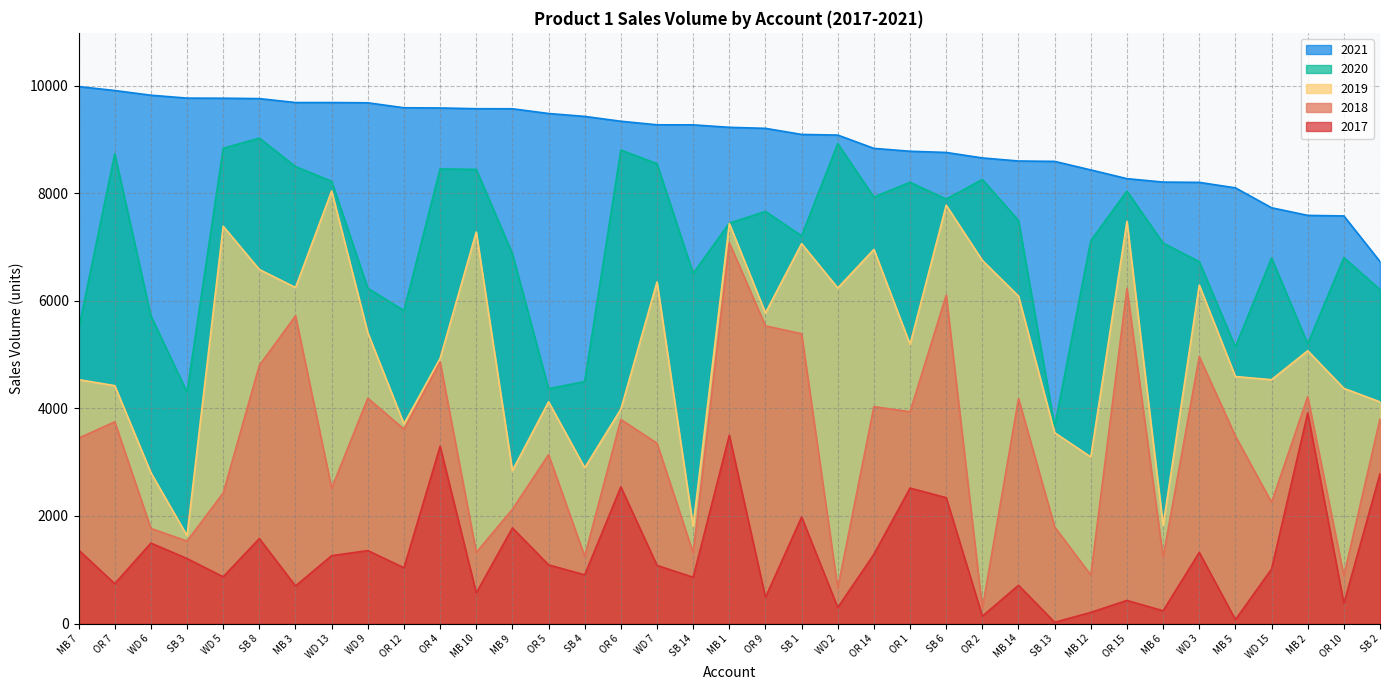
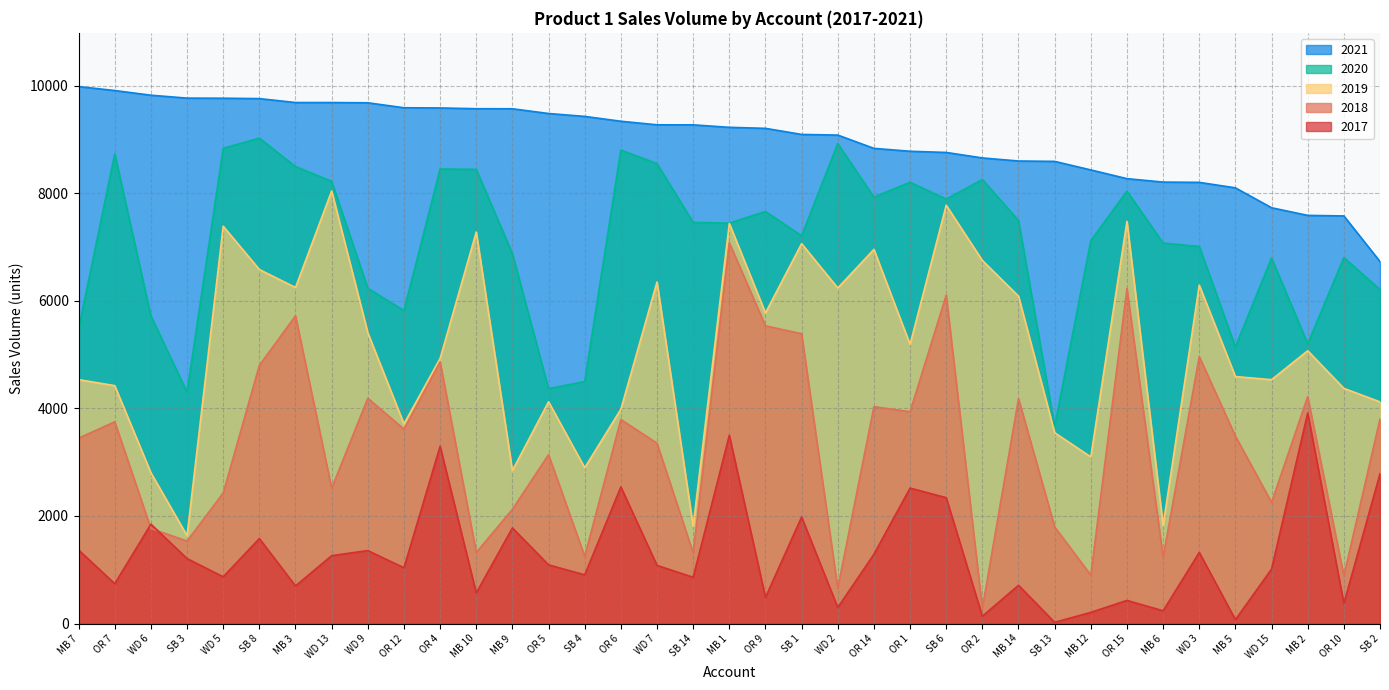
  {
    "2021": {
      "MB 7": 10000,
      "OR 7": 9900,
      "WD 6": 9800,
      "SB 3": 9800,
      "WD 5": 9800,
      "SB 8": 9800,
      "MB 3": 9700,
      "WD 13": 9700,
      "WD 9": 9700,
      "OR 12": 9600,
      "OR 4": 9600,
      "MB 10": 9600,
      "MB 9": 9600,
      "OR 5": 9500,
      "SB 4": 9400,
      "OR 6": 9300,
      "WD 7": 9300,
      "SB 14": 9300,
      "MB 1": 9200,
      "OR 9": 9200,
      "SB 1": 9100,
      "WD 2": 9100,
      "OR 14": 8800,
      "OR 1": 8800,
      "SB 6": 8800,
      "OR 2": 8700,
      "MB 14": 8600,
      "SB 13": 8600,
      "MB 12": 8400,
      "OR 15": 8300,
      "MB 6": 8200,
      "WD 3": 8200,
      "MB 5": 8100,
      "WD 15": 7700,
      "MB 2": 7600,
      "OR 10": 7600,
      "SB 2": 6700
    },
    "2020": {
      "MB 7": 5500,
      "OR 7": 8700,
      "WD 6": 5700,
      "SB 3": 4300,
      "WD 5": 8800,
      "SB 8": 9000,
      "MB 3": 8500,
      "WD 13": 8200,
      "WD 9": 6200,
      "OR 12": 5800,
      "OR 4": 8500,
      "MB 10": 8400,
      "MB 9": 6900,
      "OR 5": 4400,
      "SB 4": 4500,
      "OR 6": 8800,
      "WD 7": 8600,
-     "SB 14": 6500,
+     "SB 14": 7500,
      "OR 9": 7700,
      "SB 1": 7200,
      "WD 2": 8900,
      "OR 14": 7900,
      "OR 1": 8200,
      "SB 6": 7900,
      "OR 2": 8300,
      "MB 14": 7500,
      "SB 13": 3700,
      "MB 12": 7100,
      "OR 15": 8000,
      "MB 6": 7100,
-     "WD 3": 6700,
+     "WD 3": 7000,
      "MB 5": 5100,
      "WD 15": 6800,
      "MB 2": 5200,
      "OR 10": 6800,
      "SB 2": 6200
    },
    "2019": {
      "MB 7": 4500,
      "OR 7": 4400,
      "WD 6": 2800,
      "SB 3": 1600,
      "WD 5": 7400,
      "SB 8": 6600,
      "MB 3": 6200,
      "WD 13": 8000,
      "WD 9": 5400,
      "OR 12": 3700,
      "OR 4": 4900,
      "MB 10": 7300,
      "MB 9": 2800,
      "OR 5": 4100,
      "SB 4": 2900,
      "OR 6": 4000,
      "WD 7": 6400,
      "SB 14": 1800,
      "OR 9": 5800,
      "SB 1": 7100,
      "WD 2": 6200,
      "OR 14": 7000,
      "OR 1": 5200,
      "SB 6": 7800,
      "OR 2": 6800,
      "MB 14": 6100,
      "SB 13": 3500,
      "MB 12": 3100,
      "OR 15": 7500,
      "MB 6": 1800,
      "WD 3": 6300,
      "MB 5": 4600,
      "WD 15": 4500,
      "MB 2": 5100,
      "OR 10": 4400,
      "SB 2": 4100
    },
    "2018": {
      "MB 7": 3400,
      "OR 7": 3800,
      "WD 6": 1800,
      "SB 3": 1500,
      "WD 5": 2400,
      "SB 8": 4800,
      "MB 3": 5700,
      "WD 13": 2500,
      "WD 9": 4200,
      "OR 12": 3600,
      "OR 4": 4900,
      "MB 10": 1300,
      "MB 9": 2100,
      "OR 5": 3100,
      "SB 4": 1300,
      "OR 6": 3800,
      "WD 7": 3400,
      "SB 14": 1300,
      "MB 1": 7100,
      "OR 9": 5500,
      "SB 1": 5400,
      "WD 2": 700,
      "OR 14": 4000,
      "OR 1": 3900,
      "SB 6": 6100,
      "OR 2": 300,
      "MB 14": 4200,
      "SB 13": 1800,
      "MB 12": 900,
      "OR 15": 6200,
      "MB 6": 1200,
      "WD 3": 5000,
      "MB 5": 3500,
      "WD 15": 2300,
      "MB 2": 4200,
      "OR 10": 900,
      "SB 2": 3800
    },
    "2017": {
      "MB 7": 1400,
      "OR 7": 700,
-     "WD 6": 1500,
+     "WD 6": 1800,
      "SB 3": 1200,
      "WD 5": 900,
      "SB 8": 1600,
      "MB 3": 700,
      "WD 13": 1300,
      "WD 9": 1400,
      "OR 12": 1000,
      "OR 4": 3300,
      "MB 10": 600,
      "MB 9": 1800,
      "OR 5": 1100,
      "SB 4": 900,
      "OR 6": 2500,
      "WD 7": 1100,
      "SB 14": 900,
      "MB 1": 3500,
      "OR 9": 500,
      "SB 1": 2000,
      "WD 2": 300,
      "OR 14": 1300,
      "OR 1": 2500,
      "SB 6": 2300,
      "OR 2": 100,
      "MB 14": 700,
      "SB 13": 0,
      "MB 12": 200,
      "OR 15": 400,
      "MB 6": 200,
      "WD 3": 1300,
      "MB 5": 100,
      "WD 15": 1000,
      "MB 2": 3900,
      "OR 10": 400,
      "SB 2": 2800
    }
  }
